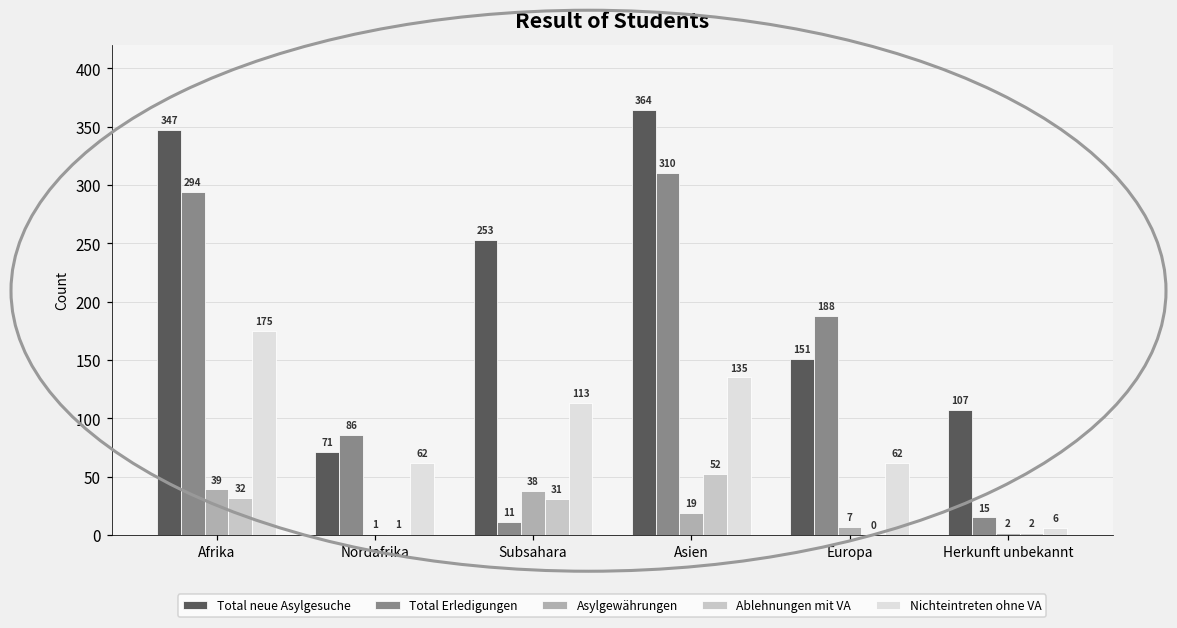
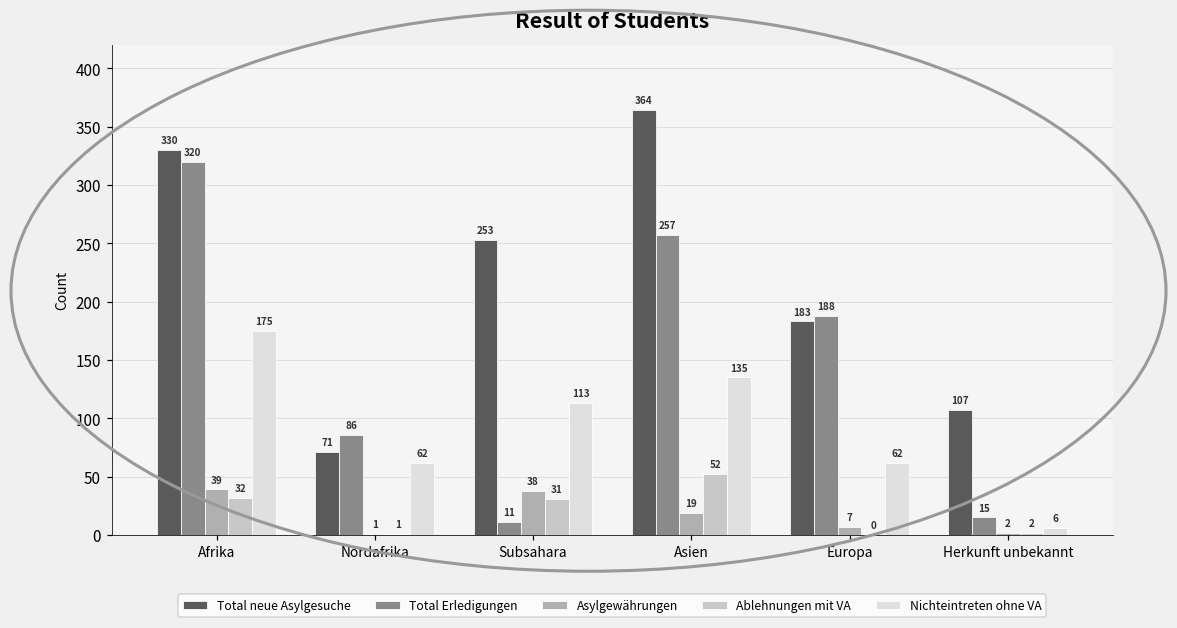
  {
    "Total neue Asylgesuche": {
-     "Afrika": 347,
+     "Afrika": 330,
      "Nordafrika": 71,
      "Subsahara": 253,
      "Asien": 364,
-     "Europa": 151,
+     "Europa": 183,
      "Herkunft unbekannt": 107
    },
    "Total Erledigungen": {
-     "Afrika": 294,
+     "Afrika": 320,
      "Nordafrika": 86,
      "Subsahara": 11,
-     "Asien": 310,
+     "Asien": 257,
      "Europa": 188,
      "Herkunft unbekannt": 15
    }
  }
